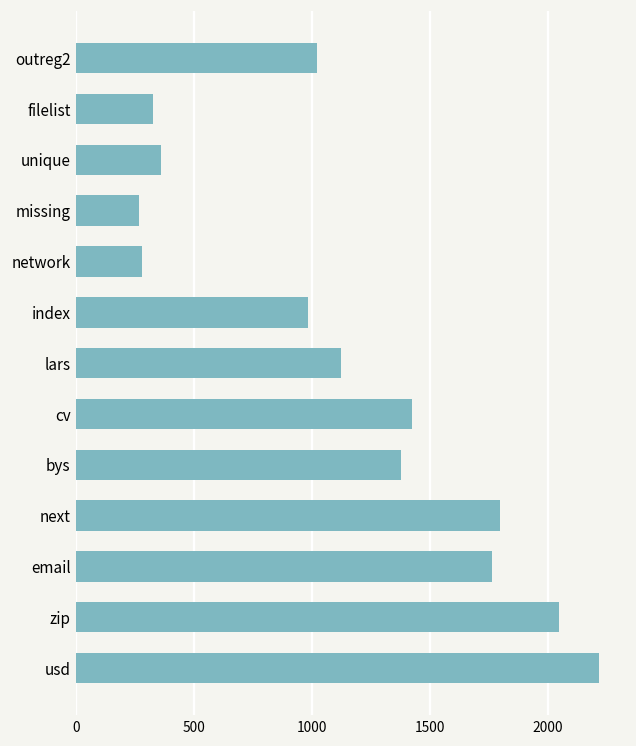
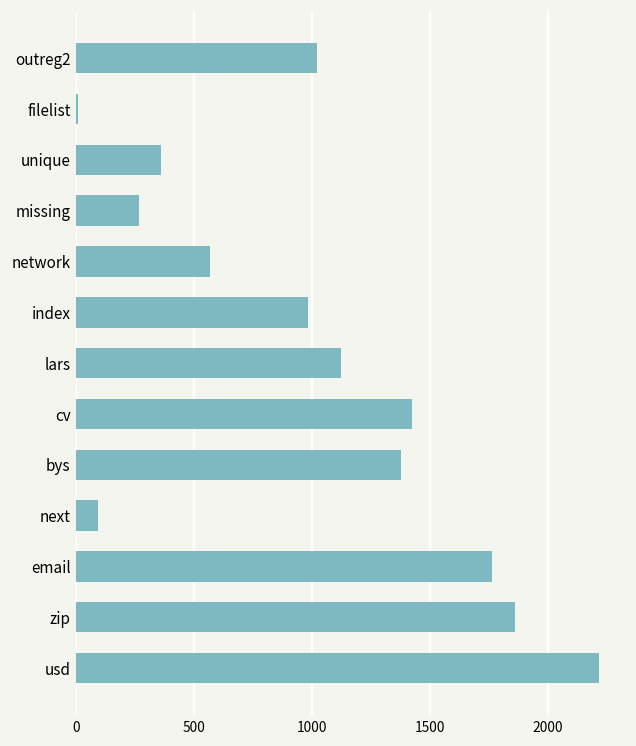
  {
    "outreg2": 1020,
-   "filelist": 330,
+   "filelist": 10,
    "unique": 360,
    "missing": 270,
-   "network": 280,
+   "network": 570,
    "index": 990,
    "lars": 1120,
    "cv": 1420,
    "bys": 1380,
-   "next": 1800,
+   "next": 100,
    "email": 1760,
-   "zip": 2050,
+   "zip": 1860,
    "usd": 2220
  }
